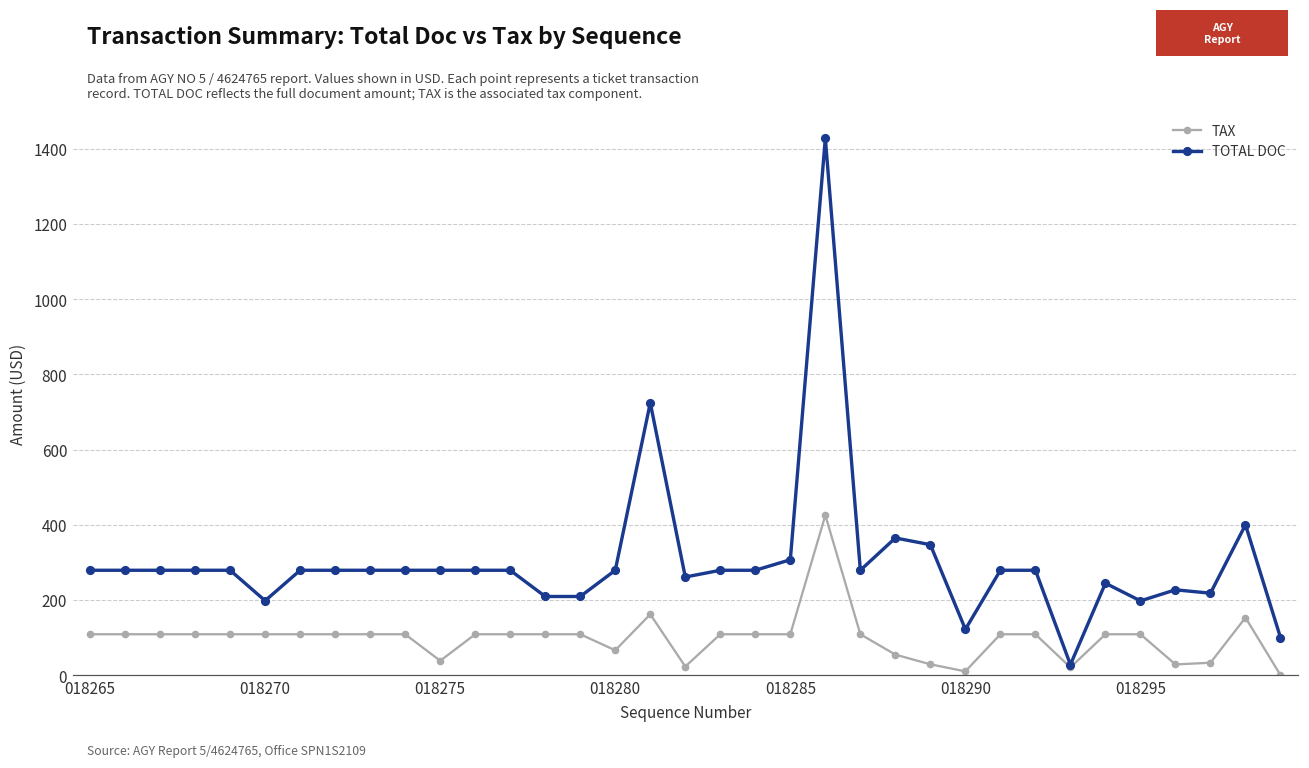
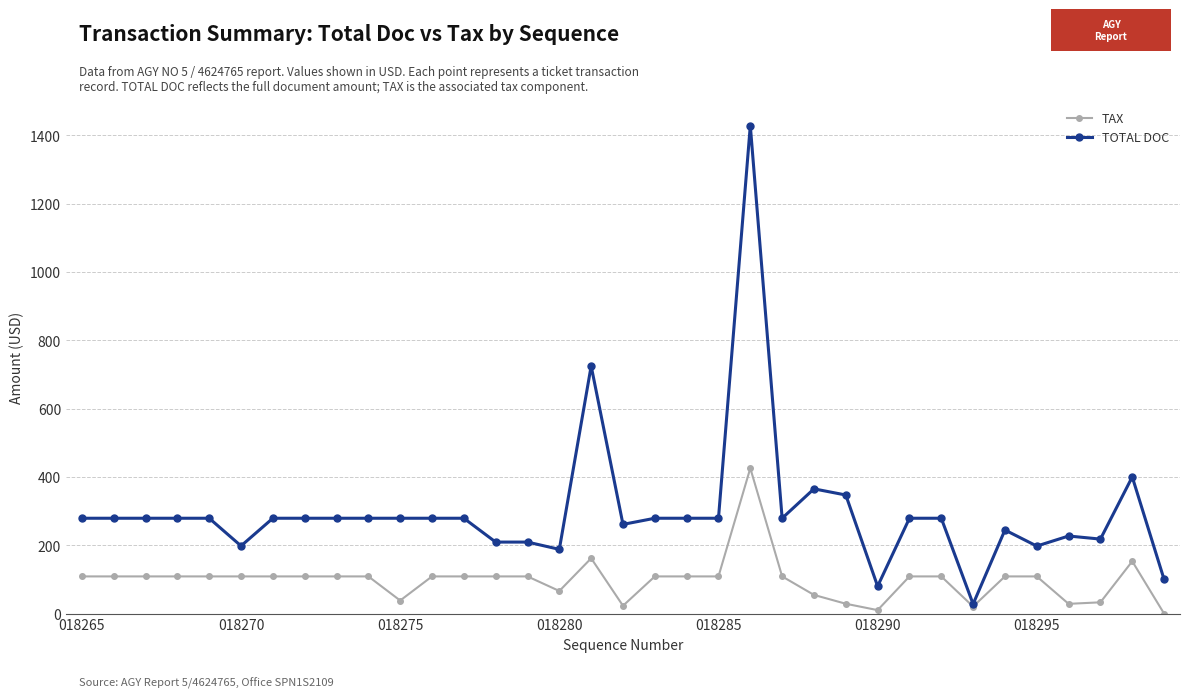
  {
    "TAX": {
      "018265": 110,
      "018270": 110,
      "018275": 40,
      "018280": 70,
      "018285": 110,
      "018290": 10,
      "018295": 110
    },
    "TOTAL DOC": {
      "018265": 280,
      "018270": 200,
      "018275": 280,
-     "018280": 280,
-     "018285": 310,
-     "018290": 120,
+     "018280": 190,
+     "018285": 280,
+     "018290": 80,
      "018295": 200
    }
  }
